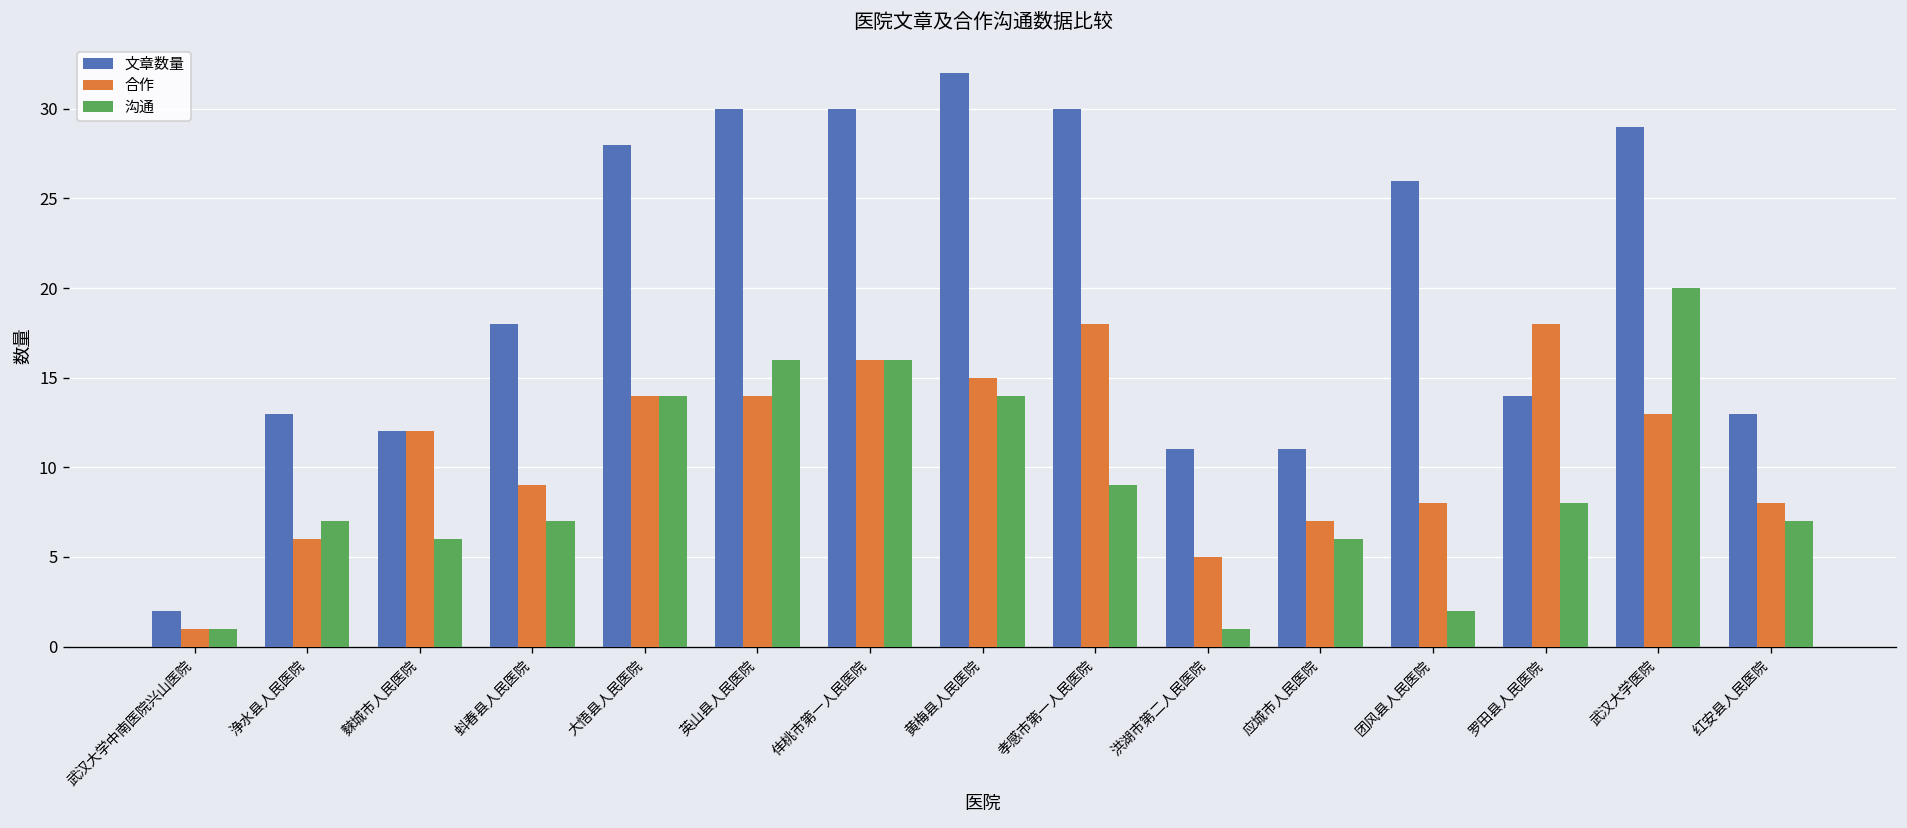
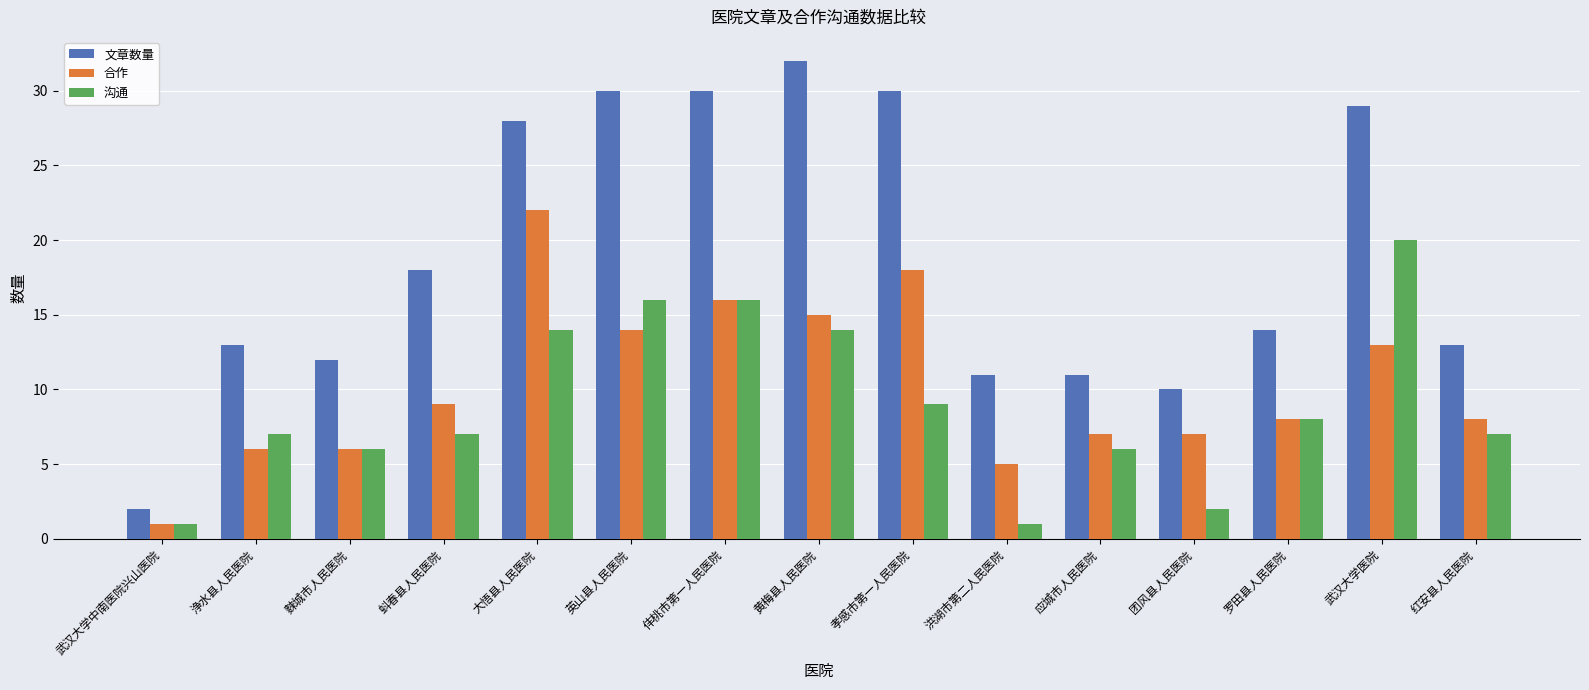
  {
    "文章数量": {
      "武汉大学中南医院兴山医院": 2,
      "浄水县人民医院": 13,
      "麳城市人民医院": 12,
      "蚪春县人民医院": 18,
      "大悟县人民医院": 28,
      "英山县人民医院": 30,
      "仹桃市第一人民医院": 30,
      "黄梅县人民医院": 32,
      "孝感市第一人民医院": 30,
      "洪湖市第二人民医院": 11,
      "应城市人民医院": 11,
-     "团风县人民医院": 26,
+     "团风县人民医院": 10,
      "罗田县人民医院": 14,
      "武汉大学医院": 29,
      "红安县人民医院": 13
    },
    "合作": {
      "武汉大学中南医院兴山医院": 1,
      "浄水县人民医院": 6,
-     "麳城市人民医院": 12,
+     "麳城市人民医院": 6,
      "蚪春县人民医院": 9,
-     "大悟县人民医院": 14,
+     "大悟县人民医院": 22,
      "英山县人民医院": 14,
      "仹桃市第一人民医院": 16,
      "黄梅县人民医院": 15,
      "孝感市第一人民医院": 18,
      "洪湖市第二人民医院": 5,
      "应城市人民医院": 7,
-     "团风县人民医院": 8,
-     "罗田县人民医院": 18,
+     "团风县人民医院": 7,
+     "罗田县人民医院": 8,
      "武汉大学医院": 13,
      "红安县人民医院": 8
    },
    "沟通": {
      "武汉大学中南医院兴山医院": 1,
      "浄水县人民医院": 7,
      "麳城市人民医院": 6,
      "蚪春县人民医院": 7,
      "大悟县人民医院": 14,
      "英山县人民医院": 16,
      "仹桃市第一人民医院": 16,
      "黄梅县人民医院": 14,
      "孝感市第一人民医院": 9,
      "洪湖市第二人民医院": 1,
      "应城市人民医院": 6,
      "团风县人民医院": 2,
      "罗田县人民医院": 8,
      "武汉大学医院": 20,
      "红安县人民医院": 7
    }
  }
